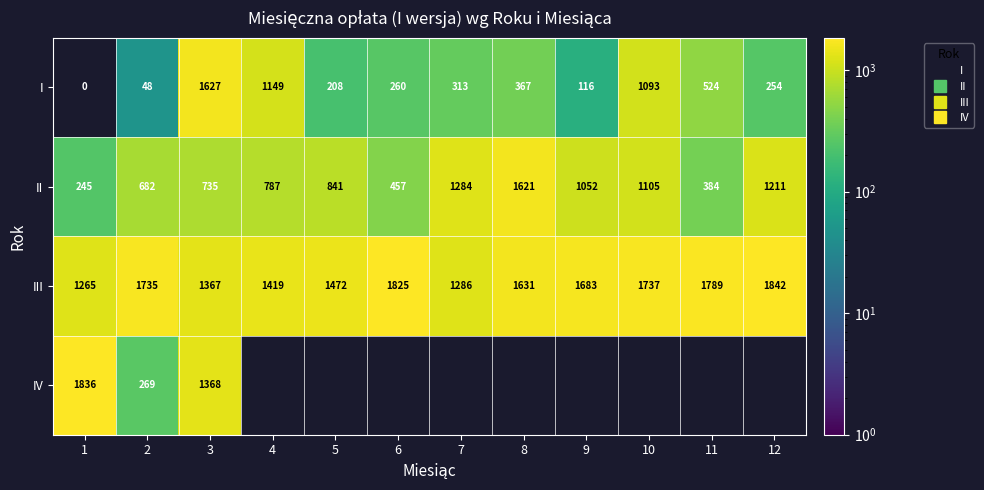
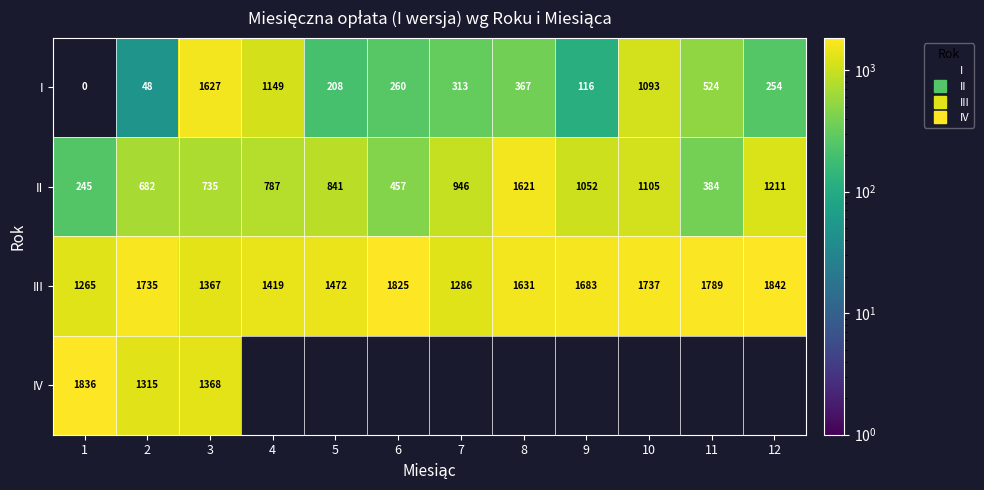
  {
    "I": {
      "1": 0,
      "2": 48,
      "3": 1627,
      "4": 1149,
      "5": 208,
      "6": 260,
      "7": 313,
      "8": 367,
      "9": 116,
      "10": 1093,
      "11": 524,
      "12": 254
    },
    "II": {
      "1": 245,
      "2": 682,
      "3": 735,
      "4": 787,
      "5": 841,
      "6": 457,
-     "7": 1284,
+     "7": 946,
      "8": 1621,
      "9": 1052,
      "10": 1105,
      "11": 384,
      "12": 1211
    },
    "III": {
      "1": 1265,
      "2": 1735,
      "3": 1367,
      "4": 1419,
      "5": 1472,
      "6": 1825,
      "7": 1286,
      "8": 1631,
      "9": 1683,
      "10": 1737,
      "11": 1789,
      "12": 1842
    },
    "IV": {
      "1": 1836,
-     "2": 269,
+     "2": 1315,
      "3": 1368
    }
  }
